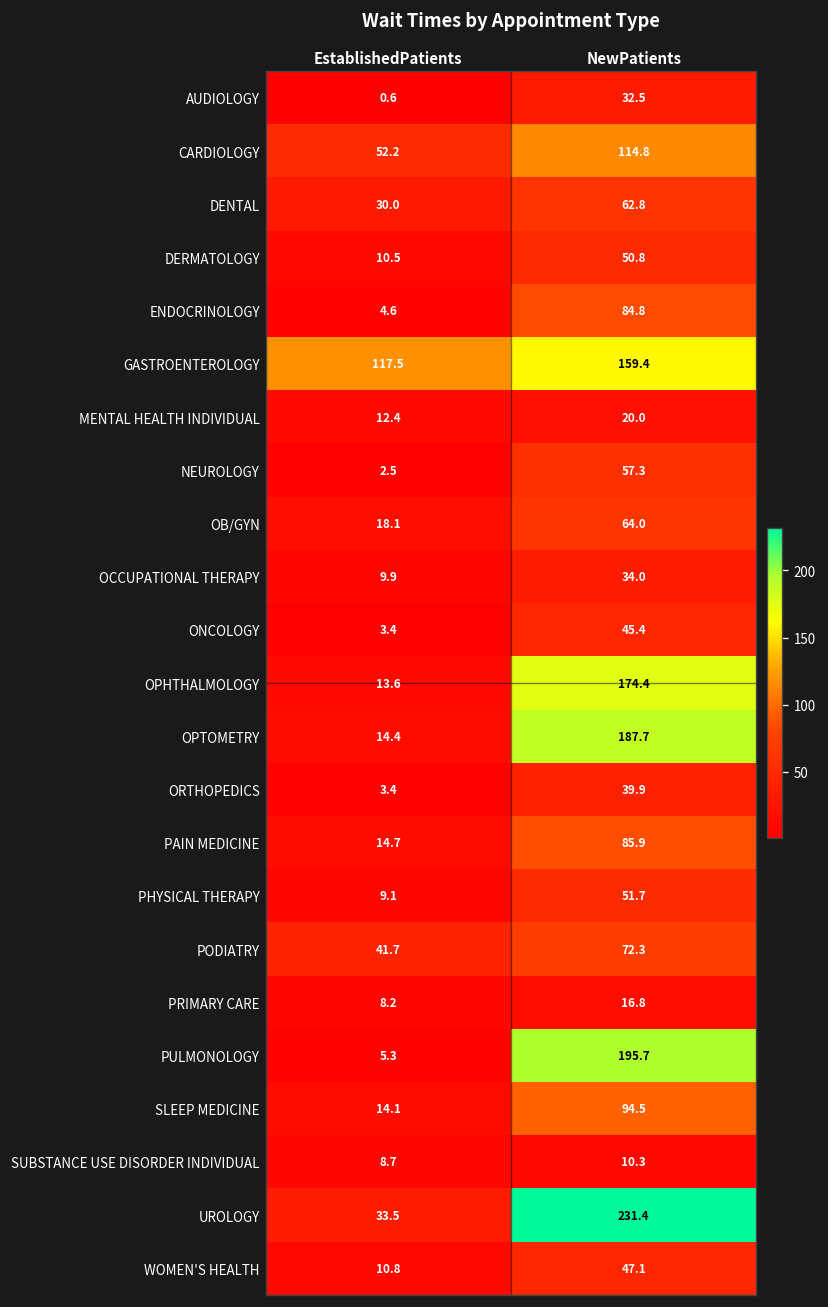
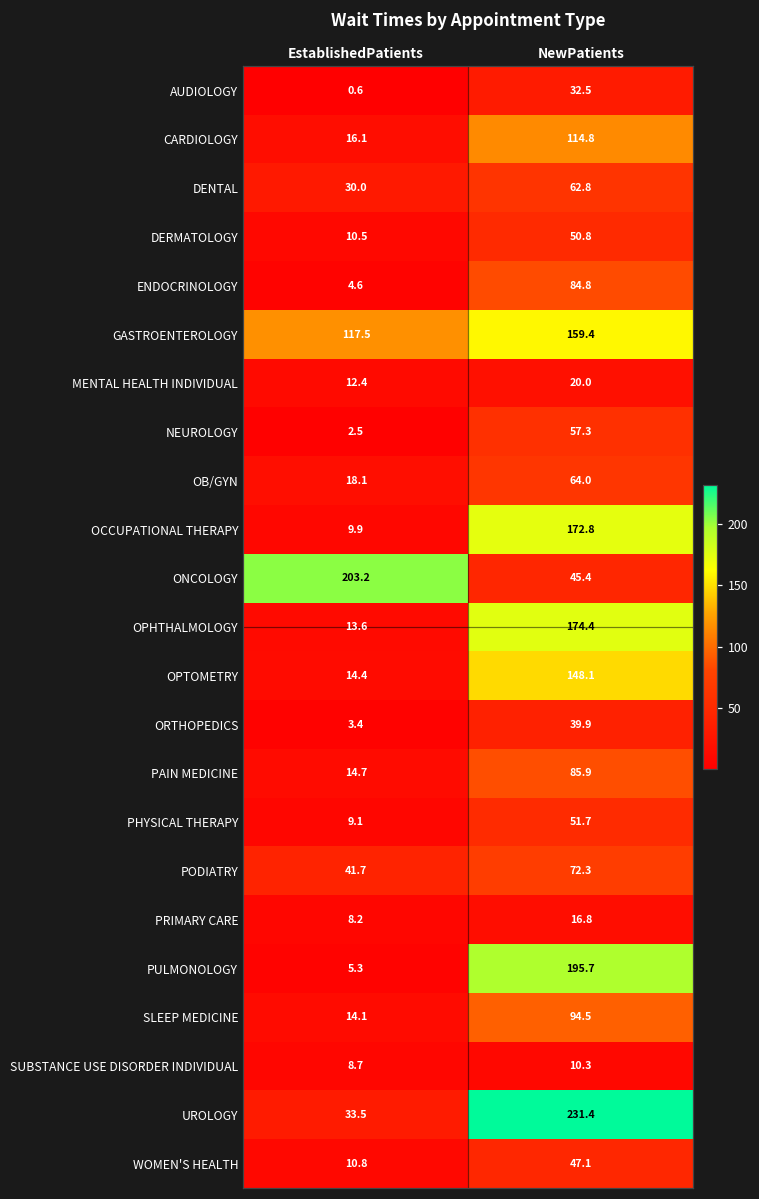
  {
    "AUDIOLOGY": {
      "EstablishedPatients": 0.6,
      "NewPatients": 32.5
    },
    "CARDIOLOGY": {
-     "EstablishedPatients": 52.2,
+     "EstablishedPatients": 16.1,
      "NewPatients": 114.8
    },
    "DENTAL": {
      "EstablishedPatients": 30.0,
      "NewPatients": 62.8
    },
    "DERMATOLOGY": {
      "EstablishedPatients": 10.5,
      "NewPatients": 50.8
    },
    "ENDOCRINOLOGY": {
      "EstablishedPatients": 4.6,
      "NewPatients": 84.8
    },
    "GASTROENTEROLOGY": {
      "EstablishedPatients": 117.5,
      "NewPatients": 159.4
    },
    "MENTAL HEALTH INDIVIDUAL": {
      "EstablishedPatients": 12.4,
      "NewPatients": 20.0
    },
    "NEUROLOGY": {
      "EstablishedPatients": 2.5,
      "NewPatients": 57.3
    },
    "OB/GYN": {
      "EstablishedPatients": 18.1,
      "NewPatients": 64.0
    },
    "OCCUPATIONAL THERAPY": {
      "EstablishedPatients": 9.9,
-     "NewPatients": 34.0
+     "NewPatients": 172.8
    },
    "ONCOLOGY": {
-     "EstablishedPatients": 3.4,
+     "EstablishedPatients": 203.2,
      "NewPatients": 45.4
    },
    "OPHTHALMOLOGY": {
      "EstablishedPatients": 13.6,
      "NewPatients": 174.4
    },
    "OPTOMETRY": {
      "EstablishedPatients": 14.4,
-     "NewPatients": 187.7
+     "NewPatients": 148.1
    },
    "ORTHOPEDICS": {
      "EstablishedPatients": 3.4,
      "NewPatients": 39.9
    },
    "PAIN MEDICINE": {
      "EstablishedPatients": 14.7,
      "NewPatients": 85.9
    },
    "PHYSICAL THERAPY": {
      "EstablishedPatients": 9.1,
      "NewPatients": 51.7
    },
    "PODIATRY": {
      "EstablishedPatients": 41.7,
      "NewPatients": 72.3
    },
    "PRIMARY CARE": {
      "EstablishedPatients": 8.2,
      "NewPatients": 16.8
    },
    "PULMONOLOGY": {
      "EstablishedPatients": 5.3,
      "NewPatients": 195.7
    },
    "SLEEP MEDICINE": {
      "EstablishedPatients": 14.1,
      "NewPatients": 94.5
    },
    "SUBSTANCE USE DISORDER INDIVIDUAL": {
      "EstablishedPatients": 8.7,
      "NewPatients": 10.3
    },
    "UROLOGY": {
      "EstablishedPatients": 33.5,
      "NewPatients": 231.4
    },
    "WOMEN'S HEALTH": {
      "EstablishedPatients": 10.8,
      "NewPatients": 47.1
    }
  }
